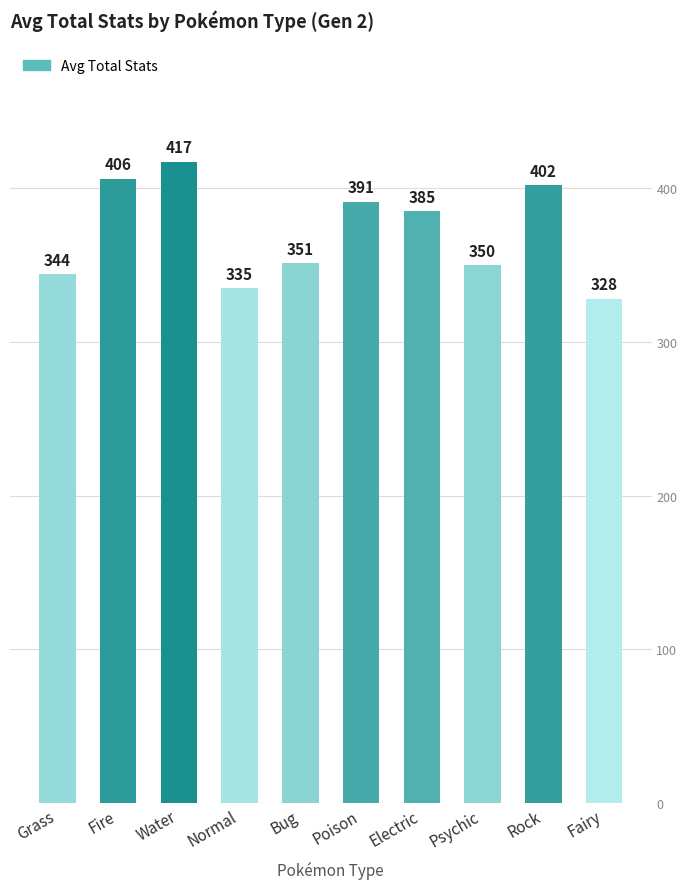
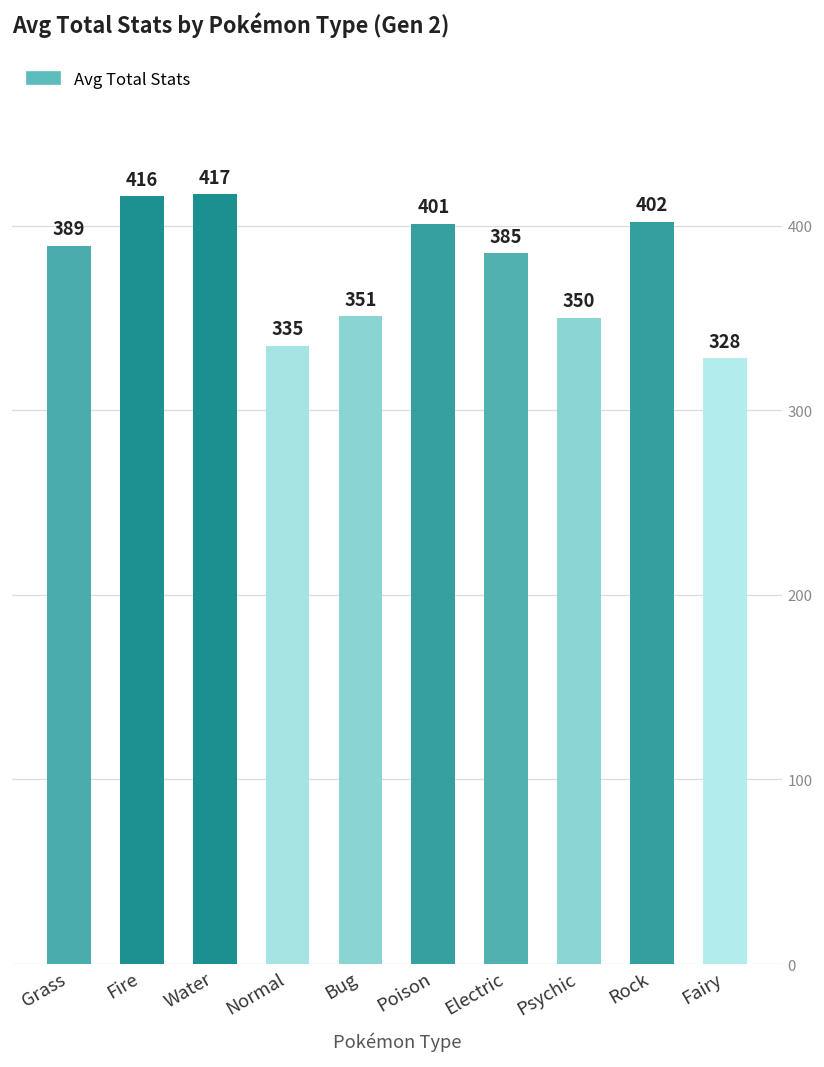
  {
-   "Grass": 344,
-   "Fire": 406,
+   "Grass": 389,
+   "Fire": 416,
    "Water": 417,
    "Normal": 335,
    "Bug": 351,
-   "Poison": 391,
+   "Poison": 401,
    "Electric": 385,
    "Psychic": 350,
    "Rock": 402,
    "Fairy": 328
  }
